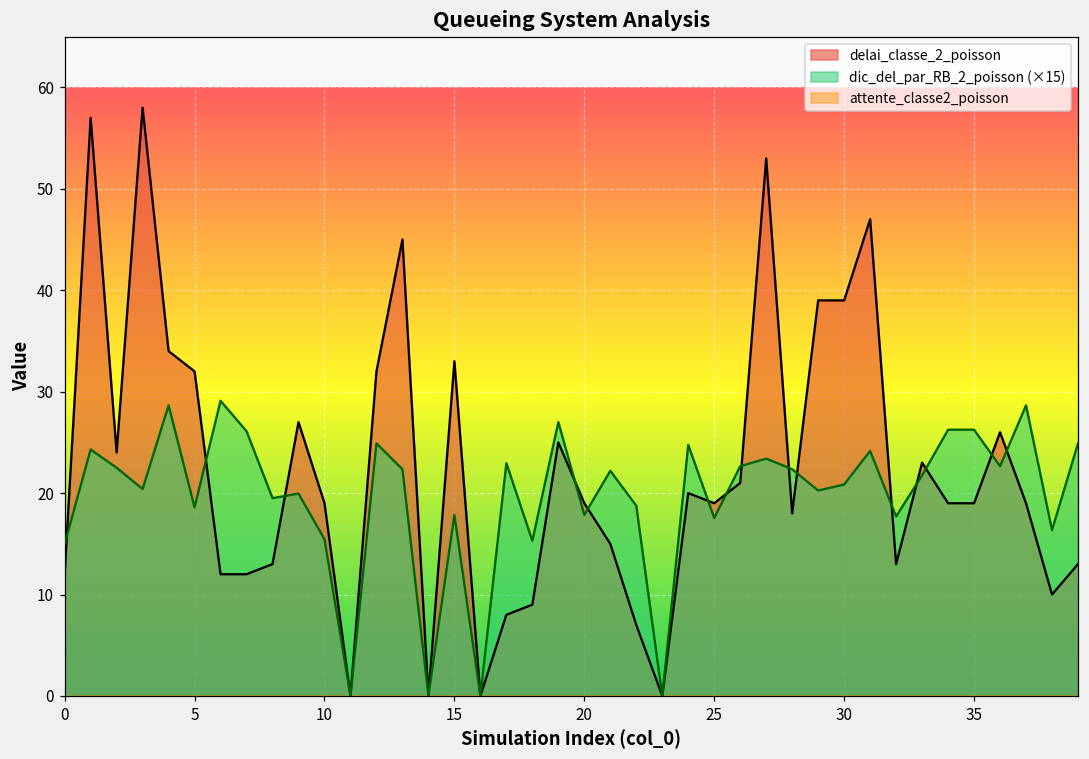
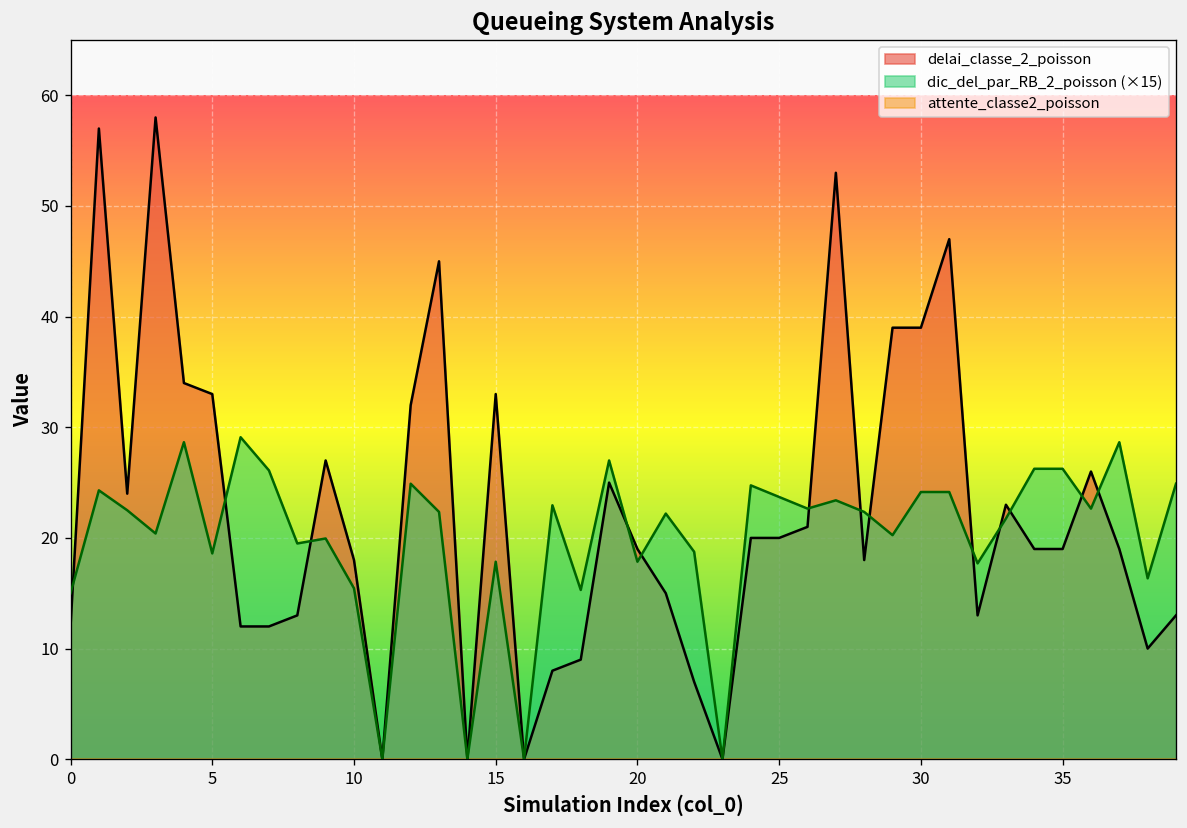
  {
    "delai_classe_2_poisson": {
      "0": 12,
-     "5": 32,
-     "10": 19,
+     "5": 33,
+     "10": 18,
      "15": 33,
      "20": 19,
-     "25": 19,
+     "25": 20,
      "30": 39,
      "35": 19
    },
    "dic_del_par_RB_2_poisson (×15)": {
      "0": 15,
      "5": 19,
      "10": 15,
      "15": 18,
      "20": 18,
-     "25": 18,
-     "30": 21,
+     "25": 24,
+     "30": 24,
      "35": 26
    },
    "attente_classe2_poisson": {
      "0": 0,
      "5": 0,
      "10": 0,
      "15": 0,
      "20": 0,
      "25": 0,
      "30": 0,
      "35": 0
    }
  }
